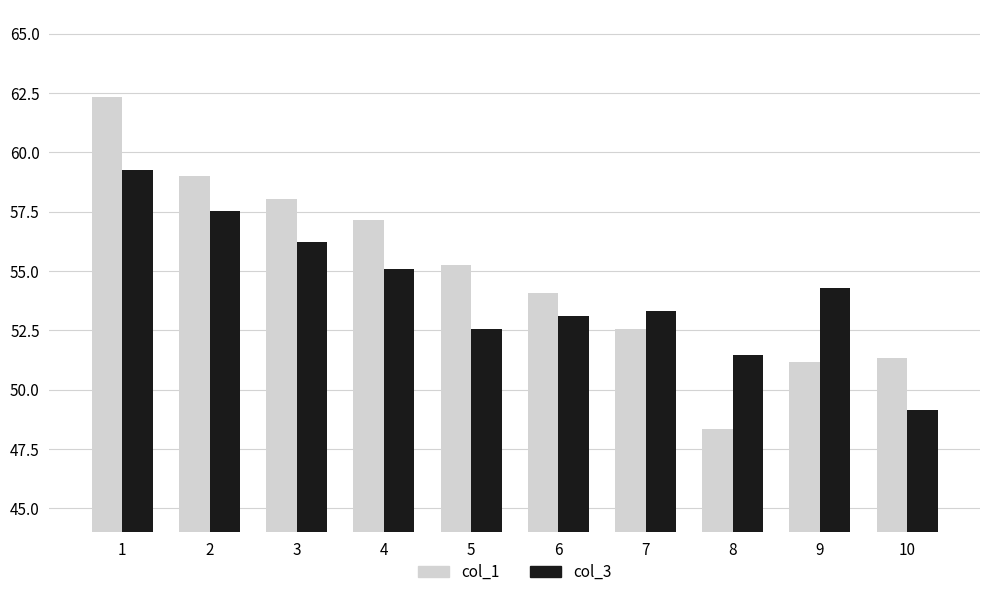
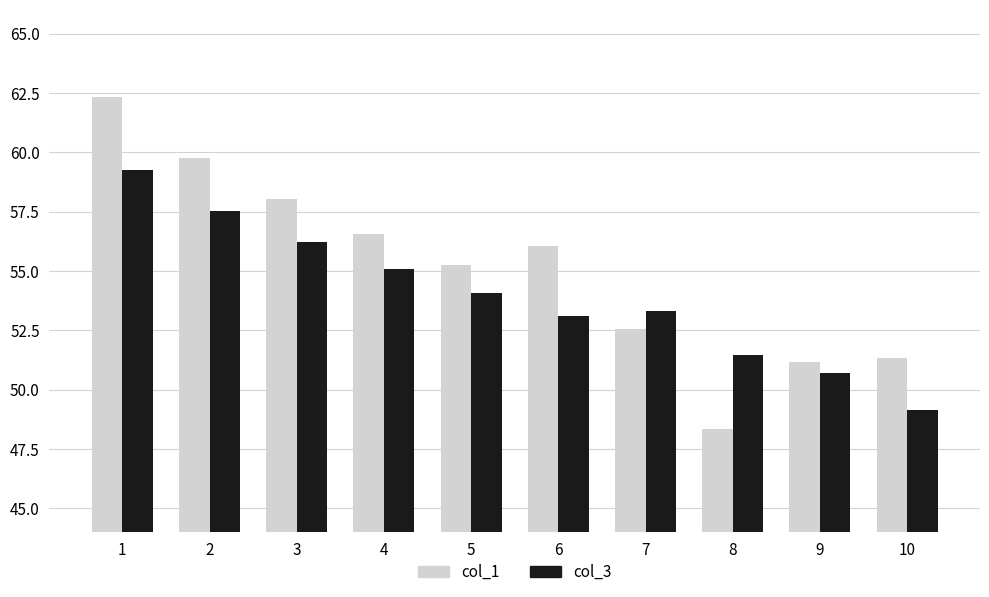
  {
    "col_1": {
      "1": 62.3,
-     "2": 59.0,
+     "2": 59.8,
      "3": 58.0,
-     "4": 57.2,
+     "4": 56.5,
      "5": 55.2,
-     "6": 54.1,
+     "6": 56.1,
      "7": 52.6,
      "8": 48.4,
      "9": 51.2,
      "10": 51.3
    },
    "col_3": {
      "1": 59.3,
      "2": 57.5,
      "3": 56.2,
      "4": 55.1,
-     "5": 52.5,
+     "5": 54.1,
      "6": 53.1,
      "7": 53.3,
      "8": 51.5,
-     "9": 54.3,
+     "9": 50.7,
      "10": 49.1
    }
  }
